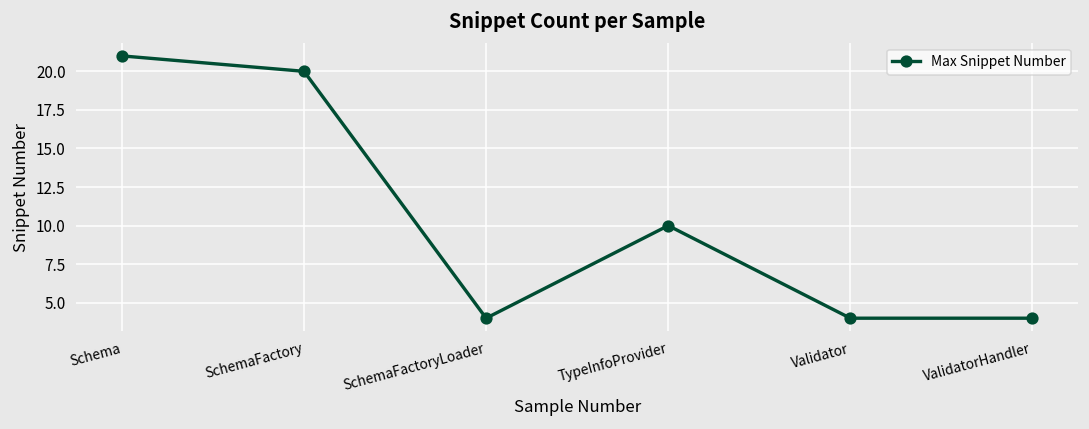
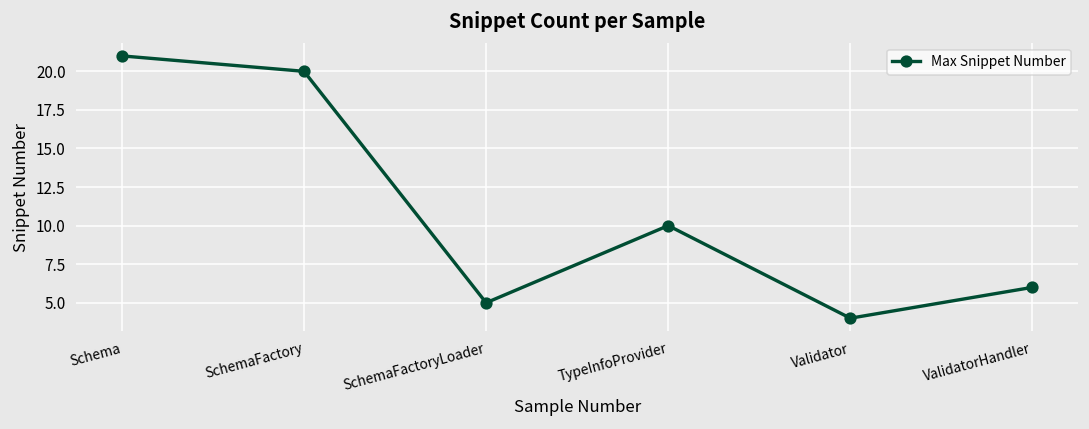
  {
    "Schema": 21,
    "SchemaFactory": 20,
-   "SchemaFactoryLoader": 4,
+   "SchemaFactoryLoader": 5,
    "TypeInfoProvider": 10,
    "Validator": 4,
-   "ValidatorHandler": 4
+   "ValidatorHandler": 6
  }
